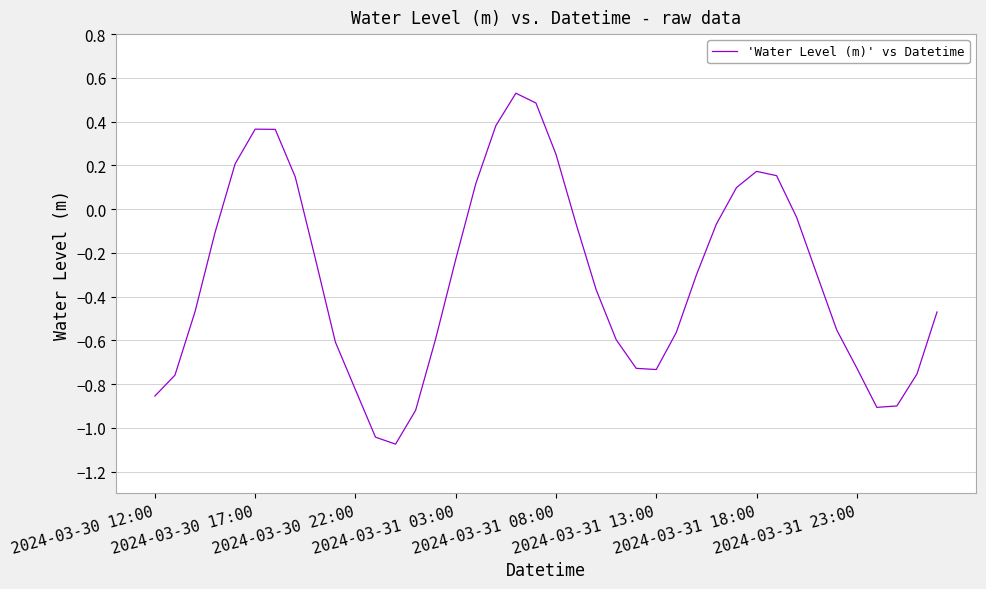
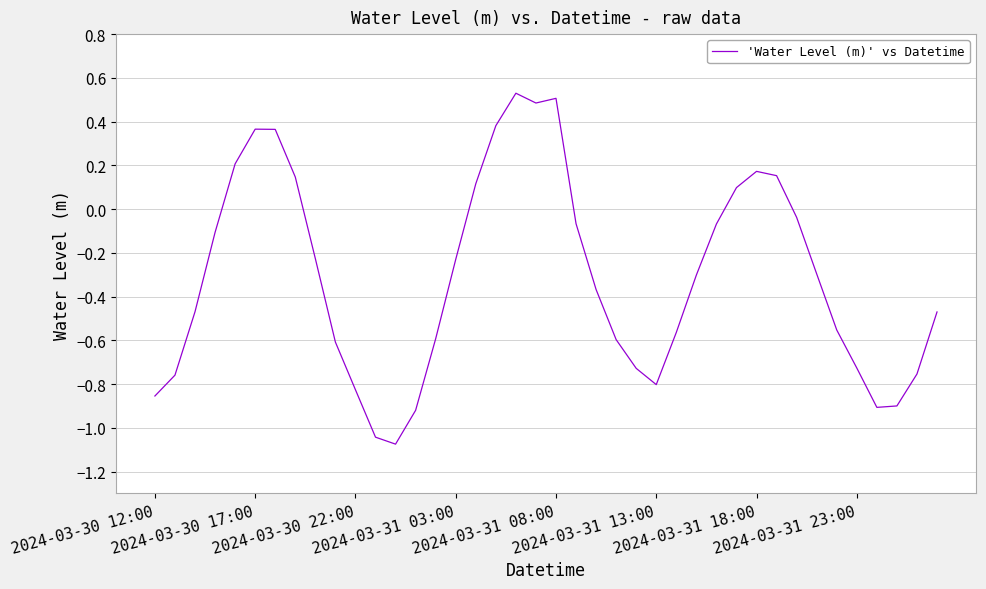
  {
    "2024-03-30 12:00": -0.85,
    "2024-03-30 17:00": 0.37,
    "2024-03-30 22:00": -0.83,
    "2024-03-31 03:00": -0.23,
-   "2024-03-31 08:00": 0.25,
-   "2024-03-31 13:00": -0.73,
+   "2024-03-31 08:00": 0.51,
+   "2024-03-31 13:00": -0.80,
    "2024-03-31 18:00": 0.17,
    "2024-03-31 23:00": -0.73
  }
